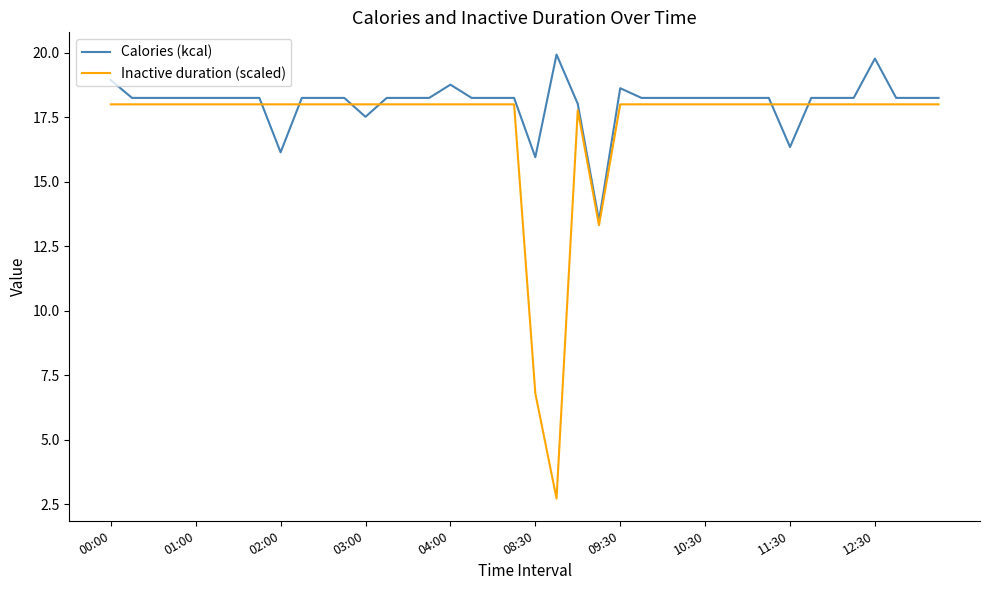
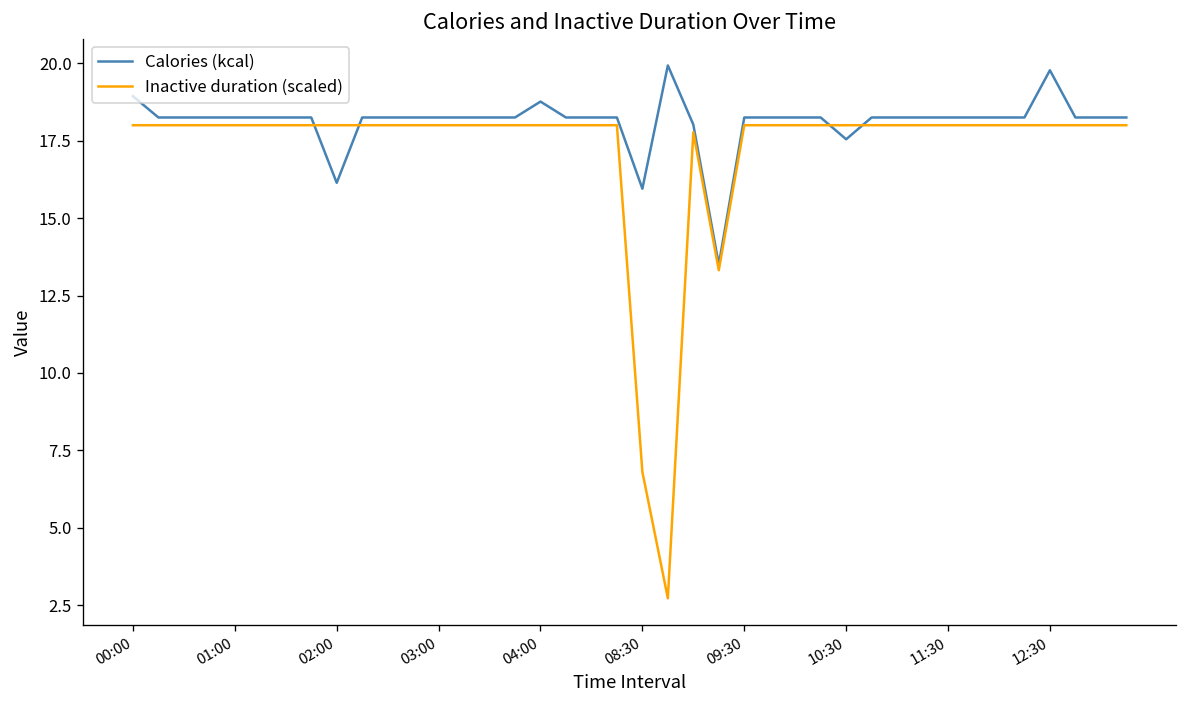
  {
    "Calories (kcal)": {
      "01:00": 18.2,
      "02:00": 16.1,
-     "03:00": 17.5,
+     "03:00": 18.2,
      "04:00": 18.8,
      "08:30": 16.0,
-     "09:30": 18.6,
-     "10:30": 18.2,
-     "11:30": 16.3,
+     "09:30": 18.2,
+     "10:30": 17.5,
+     "11:30": 18.2,
      "12:30": 19.8
    },
    "Inactive duration (scaled)": {
      "00:00": 18.0,
      "01:00": 18.0,
      "02:00": 18.0,
      "03:00": 18.0,
      "04:00": 18.0,
      "08:30": 6.8,
      "09:30": 18.0,
      "10:30": 18.0,
      "11:30": 18.0,
      "12:30": 18.0
    }
  }
